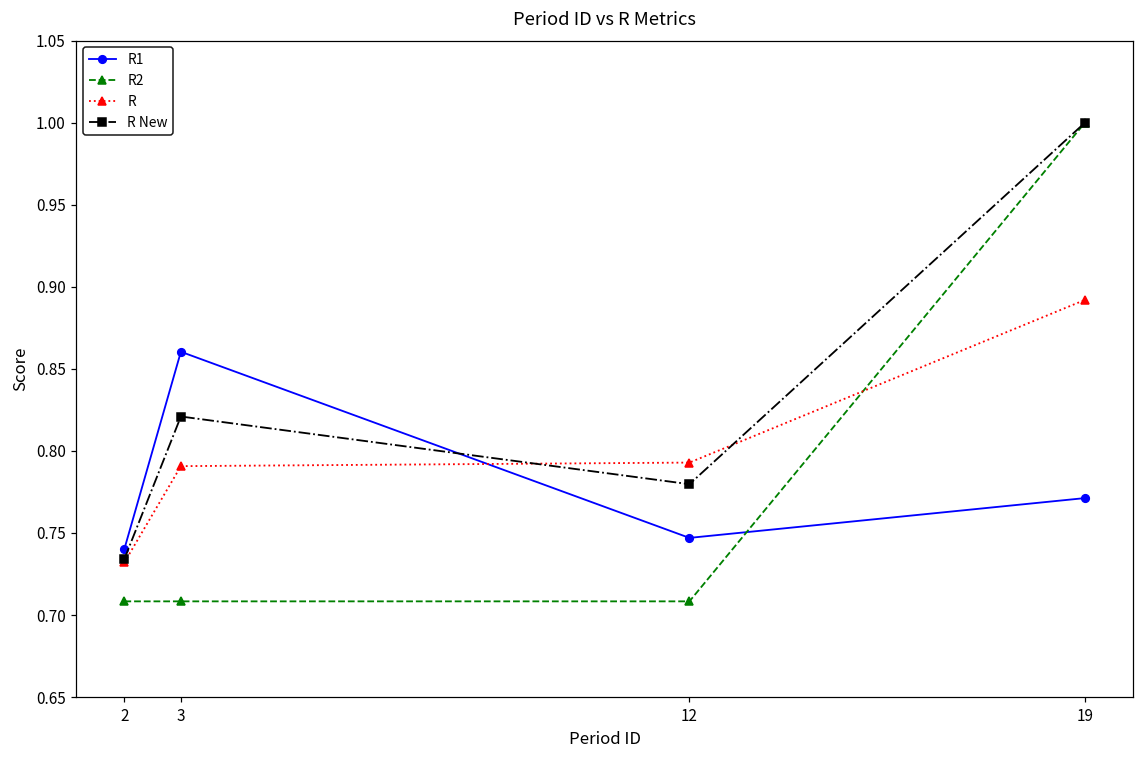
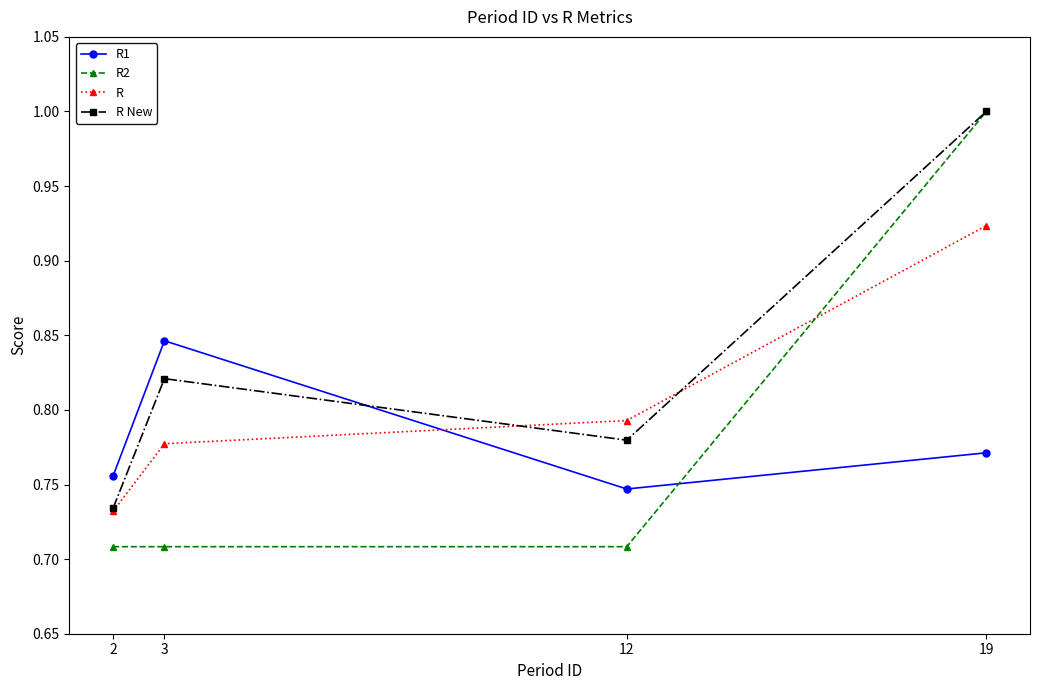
  {
    "R1": {
-     "2": 0.740,
-     "3": 0.860,
+     "2": 0.756,
+     "3": 0.846,
      "12": 0.747,
      "19": 0.771
    },
    "R2": {
      "2": 0.708,
      "3": 0.708,
      "12": 0.708
    },
    "R": {
      "2": 0.732,
-     "3": 0.791,
+     "3": 0.777,
      "12": 0.793,
-     "19": 0.892
+     "19": 0.924
    },
    "R New": {
      "2": 0.734,
      "3": 0.821,
      "12": 0.780
    }
  }
